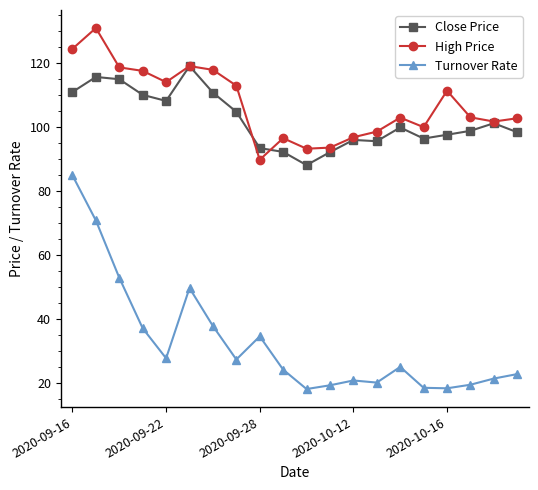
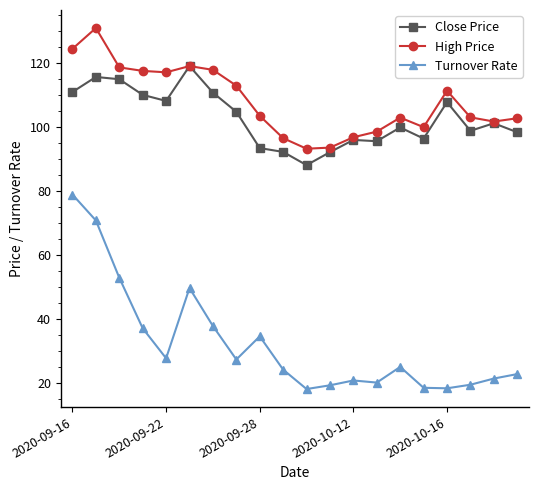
  {
    "Close Price": {
      "2020-09-16": 111,
      "2020-09-22": 108,
      "2020-09-28": 93,
      "2020-10-12": 96,
-     "2020-10-16": 98
+     "2020-10-16": 108
    },
    "High Price": {
      "2020-09-16": 124,
-     "2020-09-22": 114,
-     "2020-09-28": 90,
+     "2020-09-22": 117,
+     "2020-09-28": 103,
      "2020-10-12": 97,
      "2020-10-16": 111
    },
    "Turnover Rate": {
-     "2020-09-16": 85,
+     "2020-09-16": 79,
      "2020-09-22": 28,
      "2020-09-28": 34,
      "2020-10-12": 21,
      "2020-10-16": 18
    }
  }
